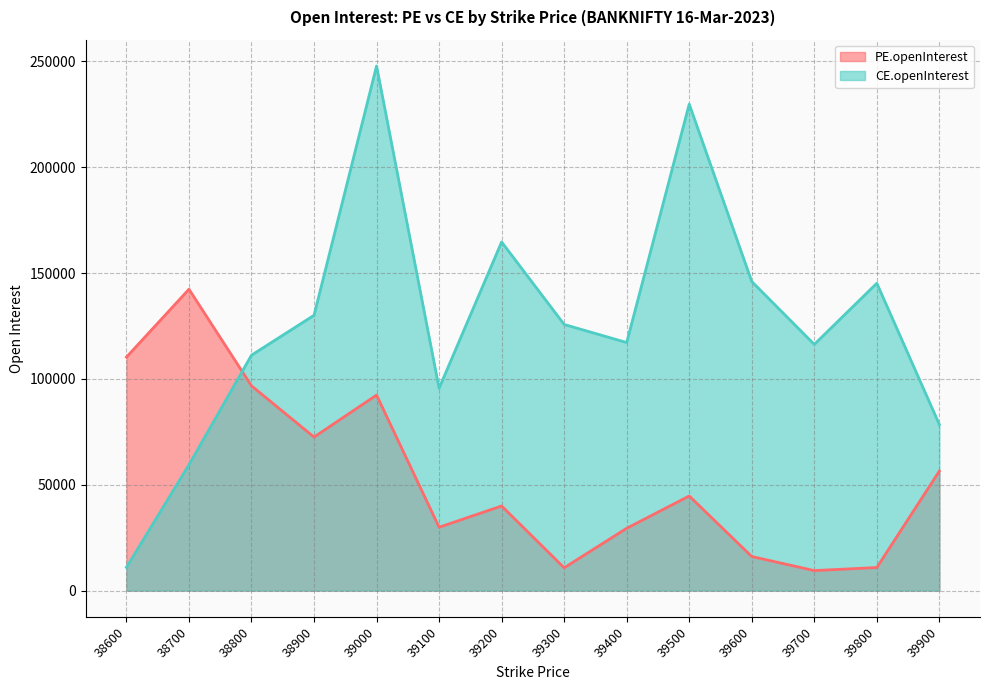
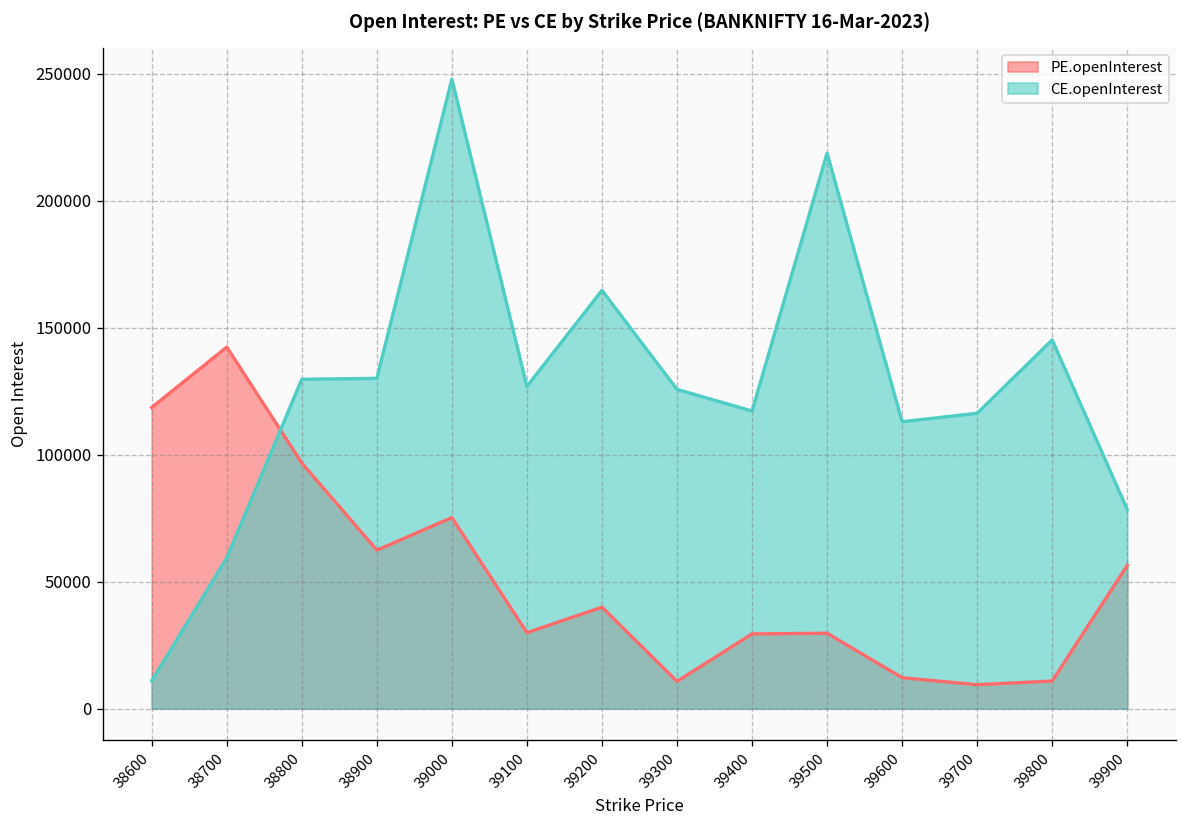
  {
    "PE.openInterest": {
-     "38600": 110000,
+     "38600": 119000,
      "38700": 142000,
      "38800": 97000,
-     "38900": 73000,
-     "39000": 92000,
+     "38900": 62000,
+     "39000": 75000,
      "39100": 30000,
      "39200": 40000,
      "39300": 11000,
      "39400": 29000,
-     "39500": 45000,
-     "39600": 16000,
+     "39500": 30000,
+     "39600": 12000,
      "39700": 9000,
      "39800": 11000,
      "39900": 56000
    },
    "CE.openInterest": {
      "38600": 11000,
      "38700": 59000,
-     "38800": 111000,
+     "38800": 130000,
      "38900": 130000,
      "39000": 248000,
-     "39100": 96000,
+     "39100": 127000,
      "39200": 165000,
      "39300": 126000,
      "39400": 117000,
-     "39500": 230000,
-     "39600": 146000,
+     "39500": 219000,
+     "39600": 113000,
      "39700": 116000,
      "39800": 145000,
      "39900": 78000
    }
  }
